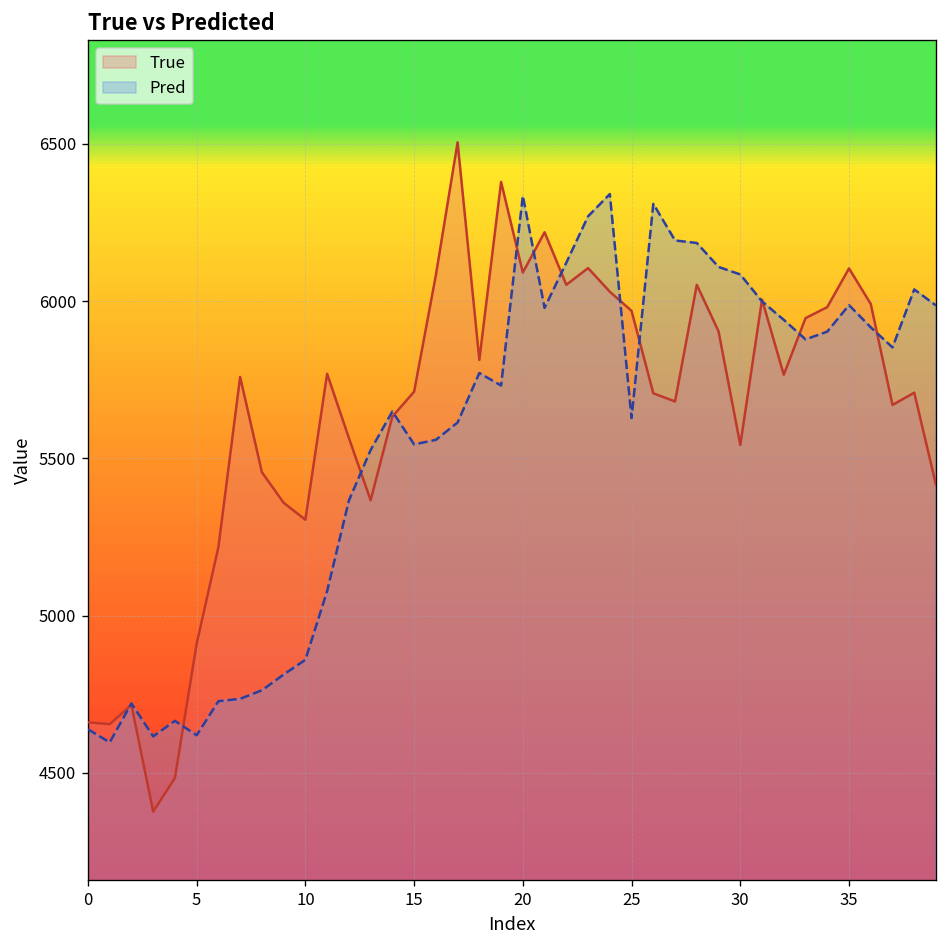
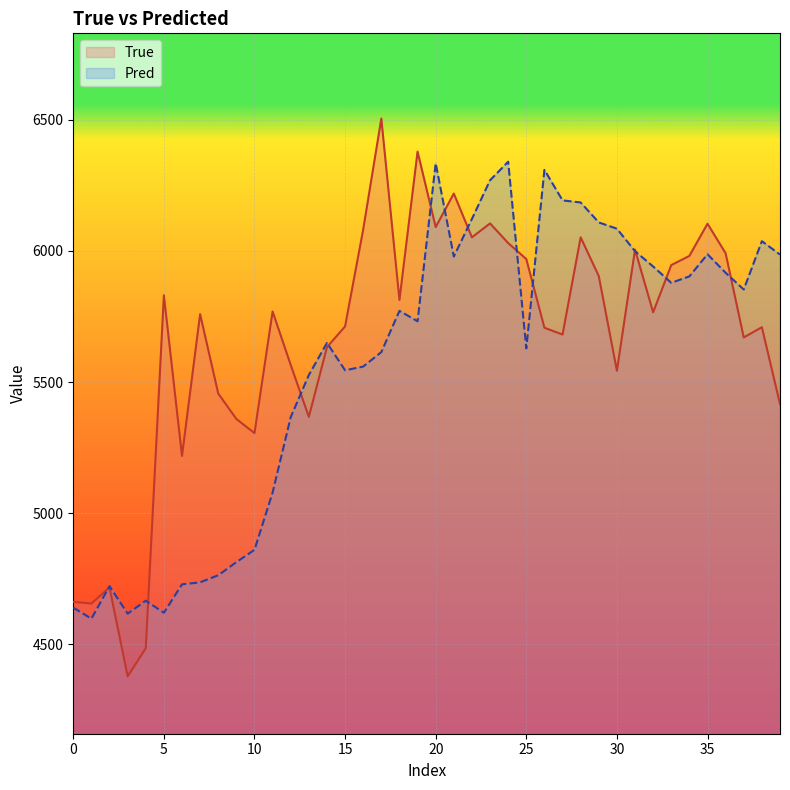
  {
    "True": {
      "0": 4660,
-     "5": 4910,
+     "5": 5830,
      "10": 5310,
      "15": 5710,
      "20": 6090,
      "25": 5970,
      "30": 5540,
      "35": 6100
    },
    "Pred": {
      "0": 4640,
      "5": 4620,
      "10": 4860,
      "15": 5540,
      "20": 6330,
      "25": 5630,
      "30": 6080,
      "35": 5990
    }
  }
